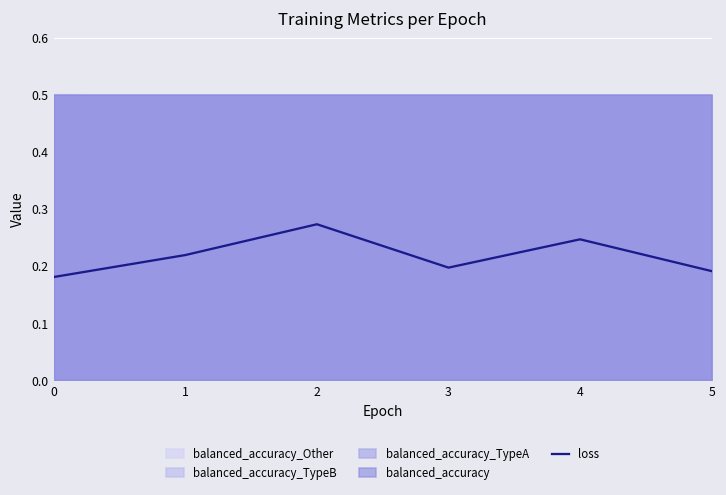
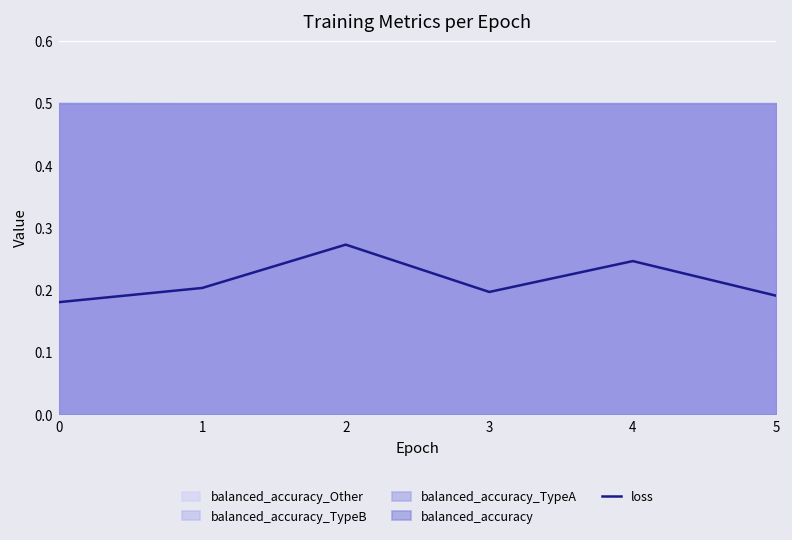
  {
    "loss": {
      "0": 0.18,
-     "1": 0.22,
+     "1": 0.20,
      "2": 0.27,
      "3": 0.20,
      "4": 0.25,
      "5": 0.19
    }
  }
